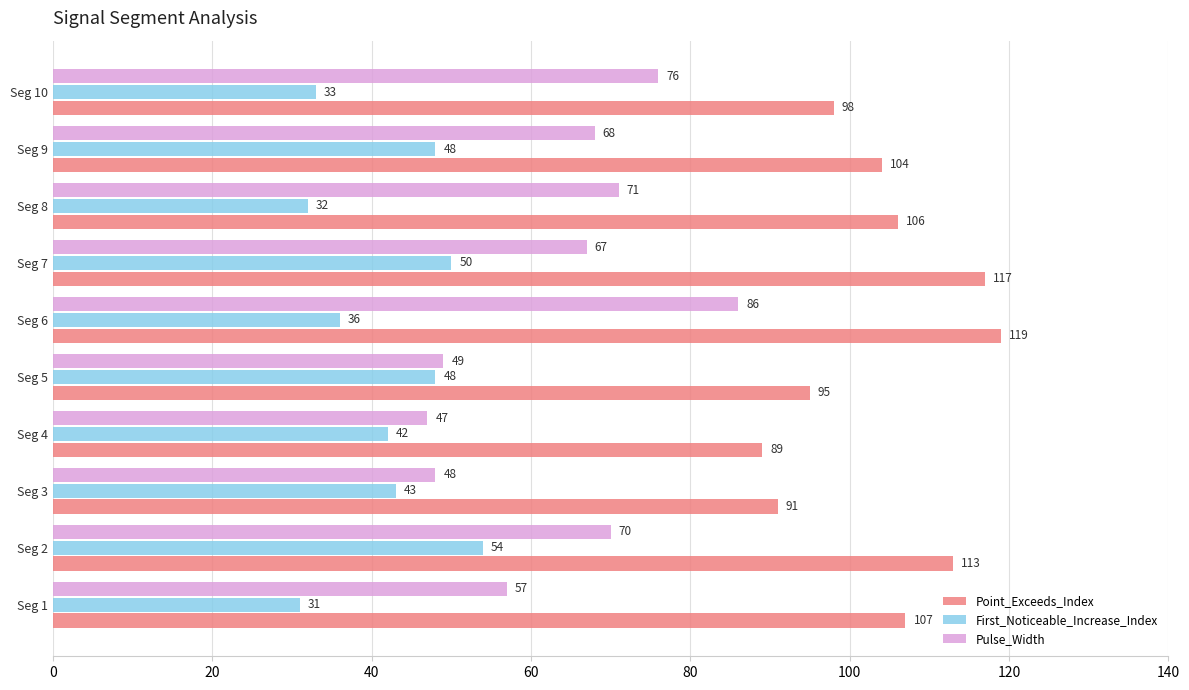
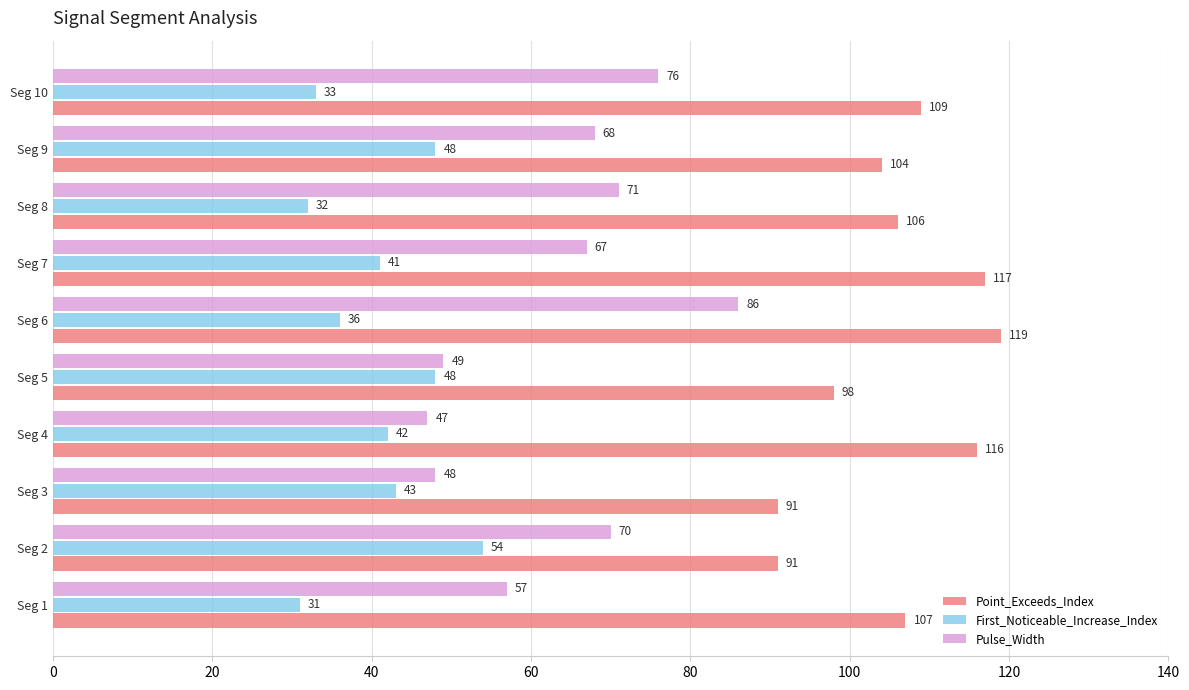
  {
    "Point_Exceeds_Index": {
-     "Seg 10": 98,
+     "Seg 10": 109,
      "Seg 9": 104,
      "Seg 8": 106,
      "Seg 7": 117,
      "Seg 6": 119,
-     "Seg 5": 95,
-     "Seg 4": 89,
+     "Seg 5": 98,
+     "Seg 4": 116,
      "Seg 3": 91,
-     "Seg 2": 113,
+     "Seg 2": 91,
      "Seg 1": 107
    },
    "First_Noticeable_Increase_Index": {
      "Seg 10": 33,
      "Seg 9": 48,
      "Seg 8": 32,
-     "Seg 7": 50,
+     "Seg 7": 41,
      "Seg 6": 36,
      "Seg 5": 48,
      "Seg 4": 42,
      "Seg 3": 43,
      "Seg 2": 54,
      "Seg 1": 31
    },
    "Pulse_Width": {
      "Seg 10": 76,
      "Seg 9": 68,
      "Seg 8": 71,
      "Seg 7": 67,
      "Seg 6": 86,
      "Seg 5": 49,
      "Seg 4": 47,
      "Seg 3": 48,
      "Seg 2": 70,
      "Seg 1": 57
    }
  }
